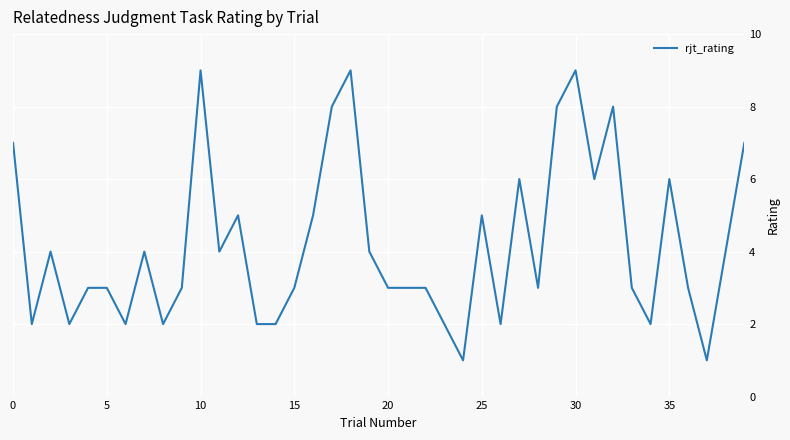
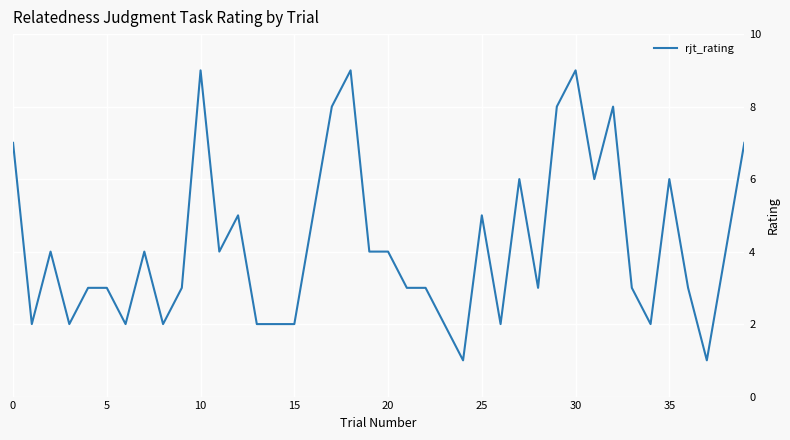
  {
    "0": 7,
    "5": 3,
    "10": 9,
-   "15": 3,
-   "20": 3,
+   "15": 2,
+   "20": 4,
    "25": 5,
    "30": 9,
    "35": 6
  }
